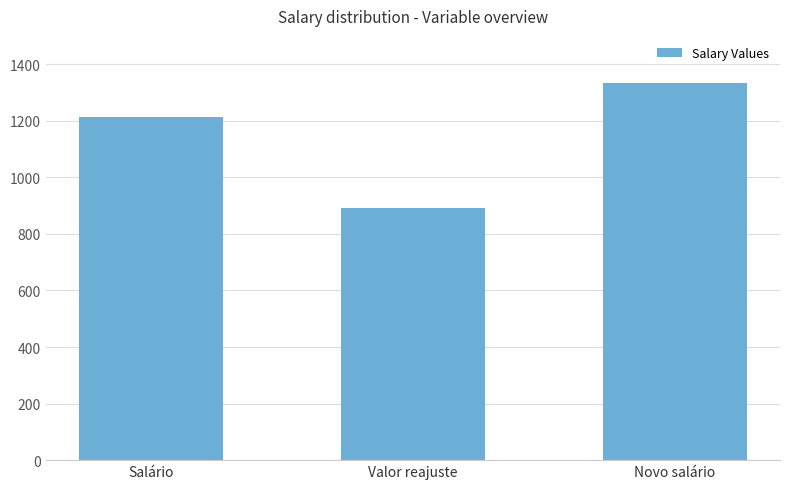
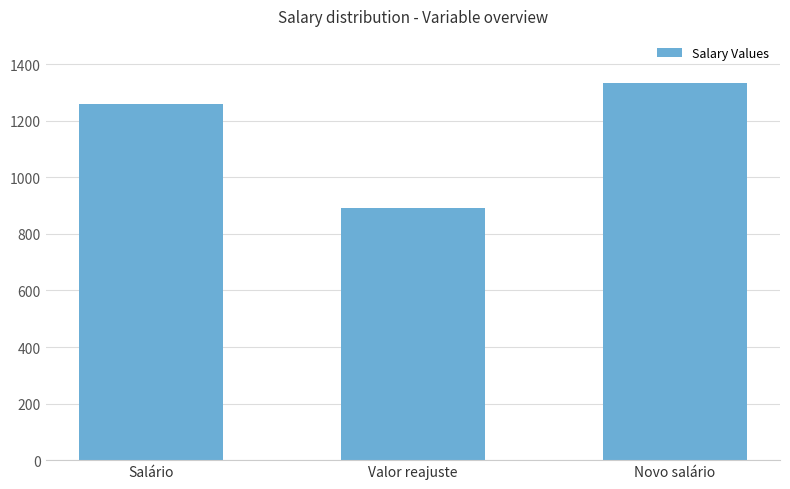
  {
-   "Salário": 1210,
+   "Salário": 1260,
    "Valor reajuste": 890,
    "Novo salário": 1330
  }
